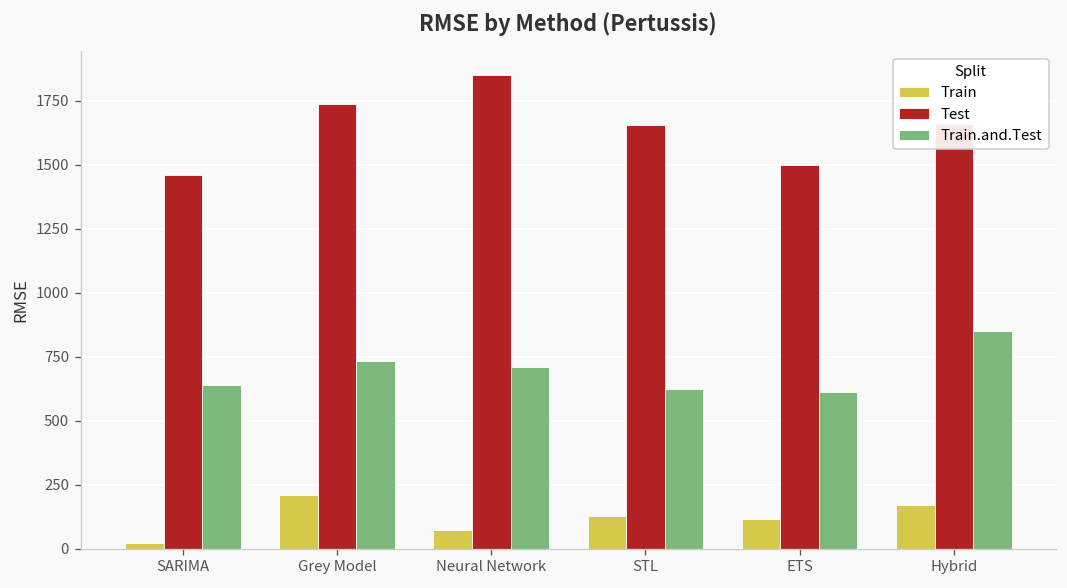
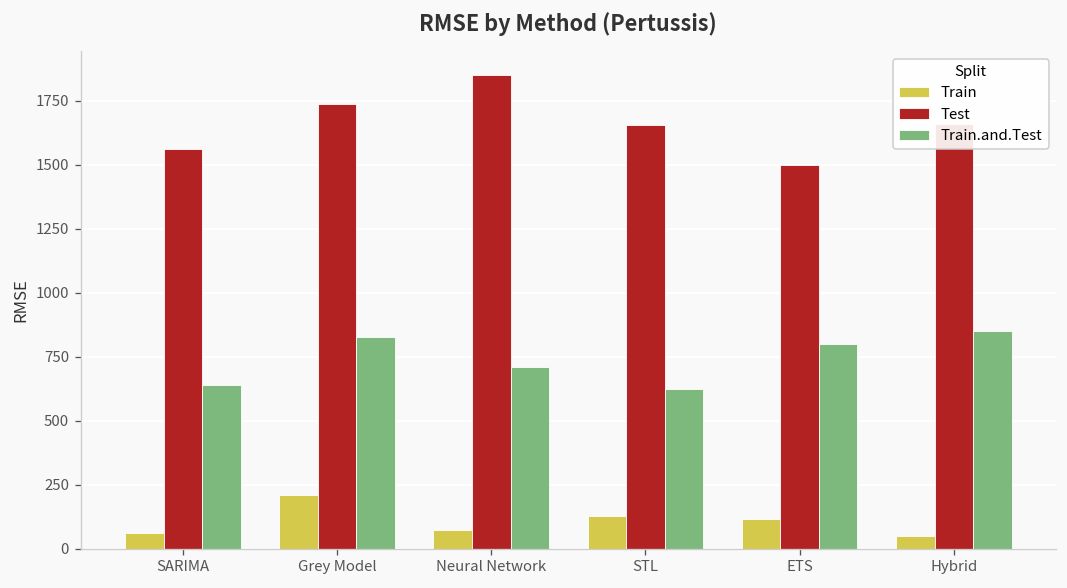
  {
    "Train": {
-     "SARIMA": 20,
+     "SARIMA": 60,
      "Grey Model": 210,
      "Neural Network": 70,
      "STL": 130,
      "ETS": 110,
-     "Hybrid": 170
+     "Hybrid": 50
    },
    "Test": {
-     "SARIMA": 1460,
+     "SARIMA": 1560,
      "Grey Model": 1740,
      "Neural Network": 1850,
      "STL": 1650,
      "ETS": 1500
    },
    "Train.and.Test": {
      "SARIMA": 640,
-     "Grey Model": 730,
+     "Grey Model": 830,
      "Neural Network": 710,
      "STL": 630,
-     "ETS": 610,
+     "ETS": 800,
      "Hybrid": 850
    }
  }
